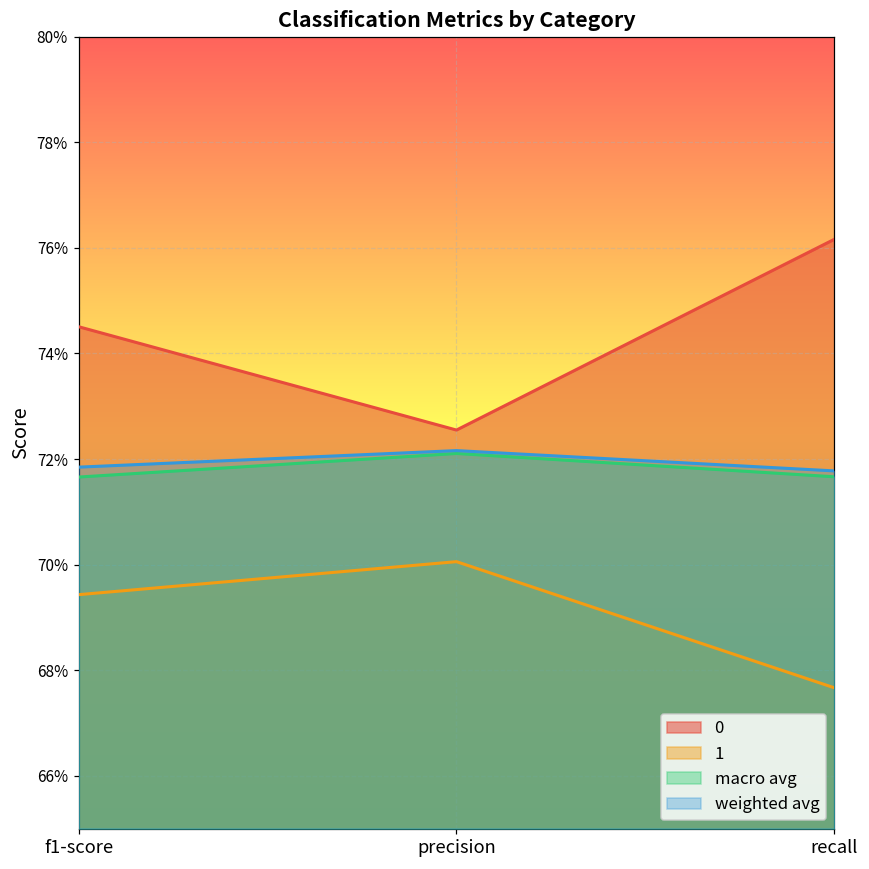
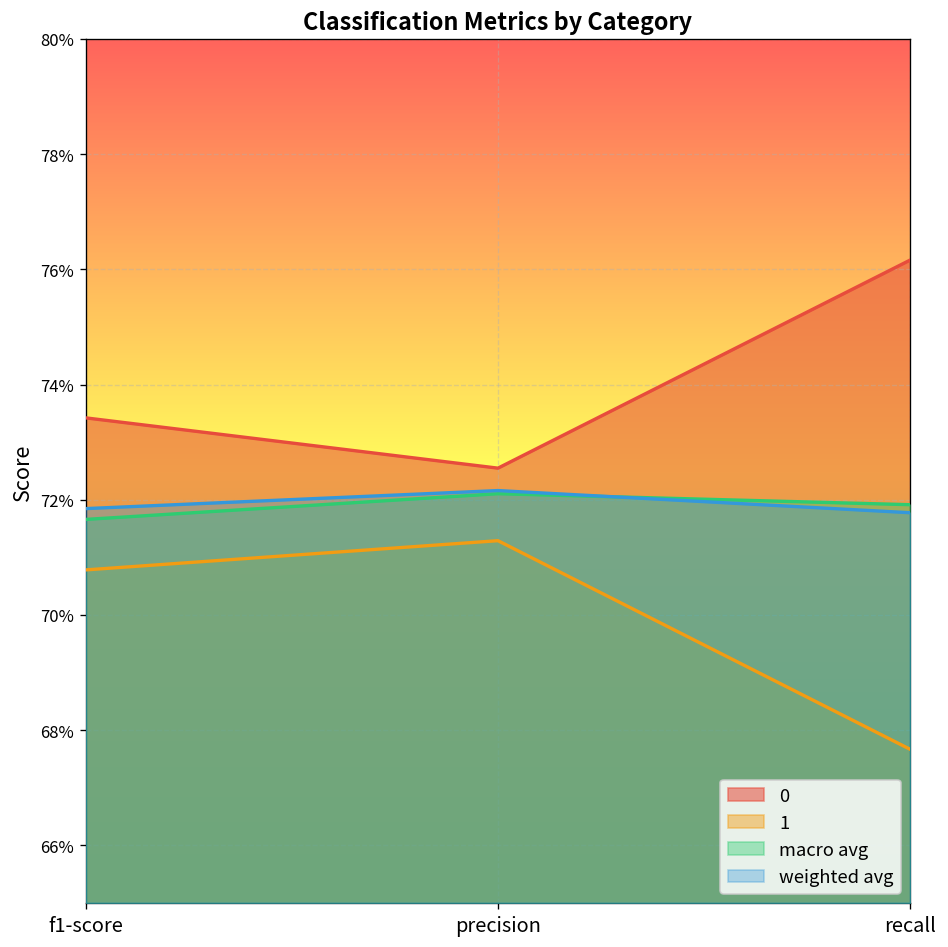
  {
    "0": {
-     "f1-score": "74.5%",
+     "f1-score": "73.4%",
      "precision": "72.5%",
      "recall": "76.2%"
    },
    "1": {
-     "f1-score": "69.4%",
-     "precision": "70.1%",
+     "f1-score": "70.8%",
+     "precision": "71.3%",
      "recall": "67.7%"
    },
    "macro avg": {
      "f1-score": "71.7%",
      "precision": "72.1%",
-     "recall": "71.7%"
+     "recall": "71.9%"
    },
    "weighted avg": {
      "f1-score": "71.8%",
      "precision": "72.2%",
      "recall": "71.8%"
    }
  }
